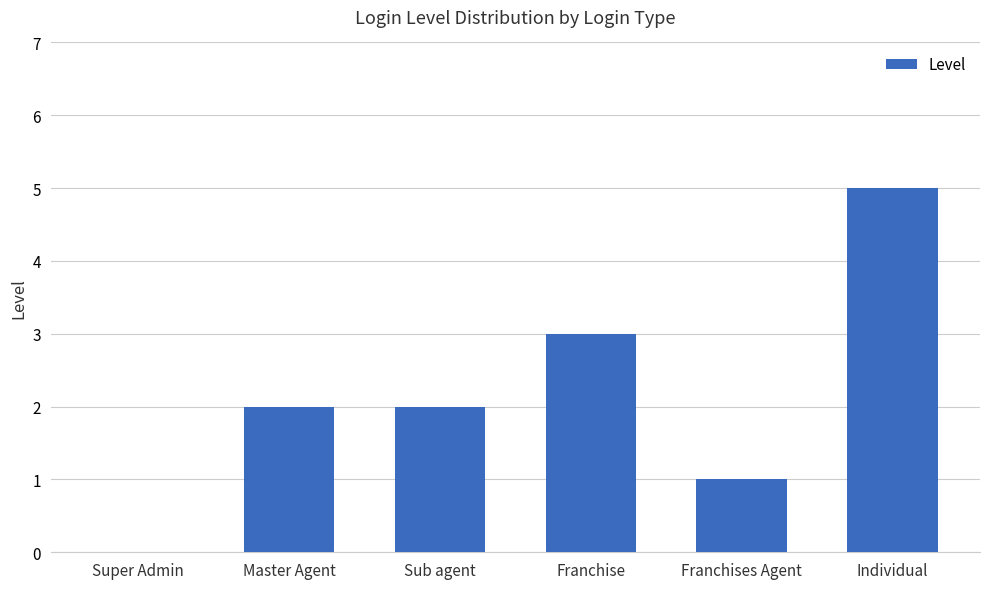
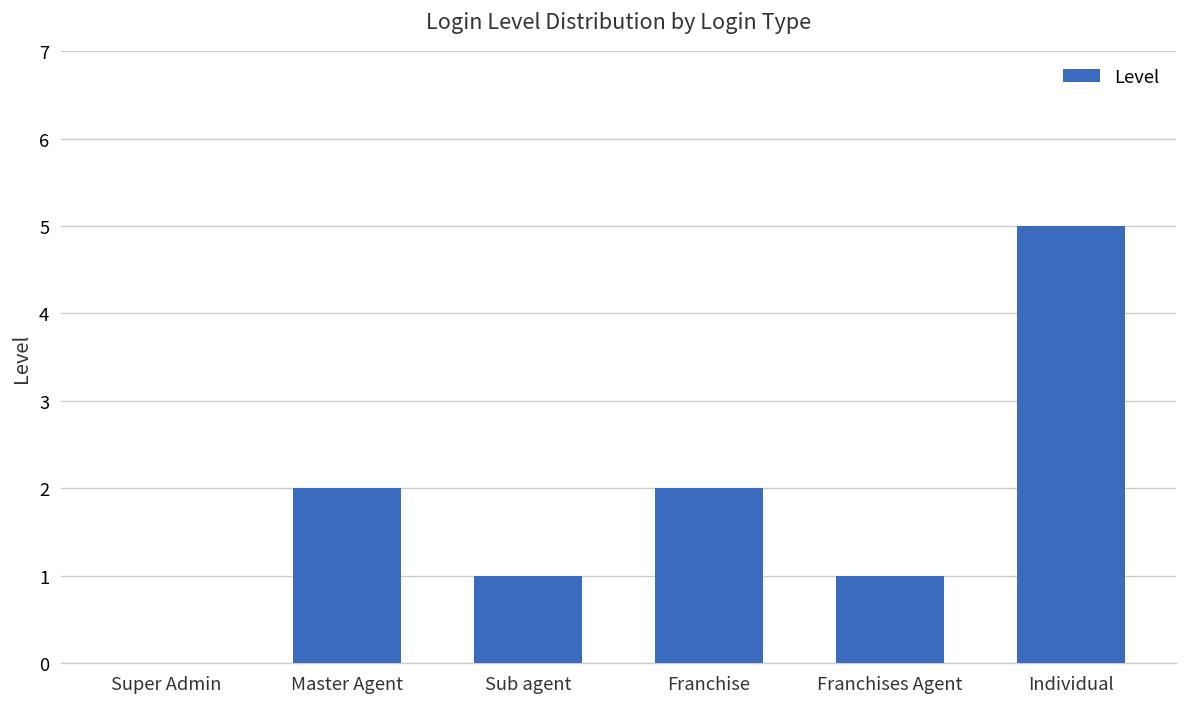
  {
    "Super Admin": 0,
    "Master Agent": 2,
-   "Sub agent": 2,
-   "Franchise": 3,
+   "Sub agent": 1,
+   "Franchise": 2,
    "Franchises Agent": 1,
    "Individual": 5
  }
